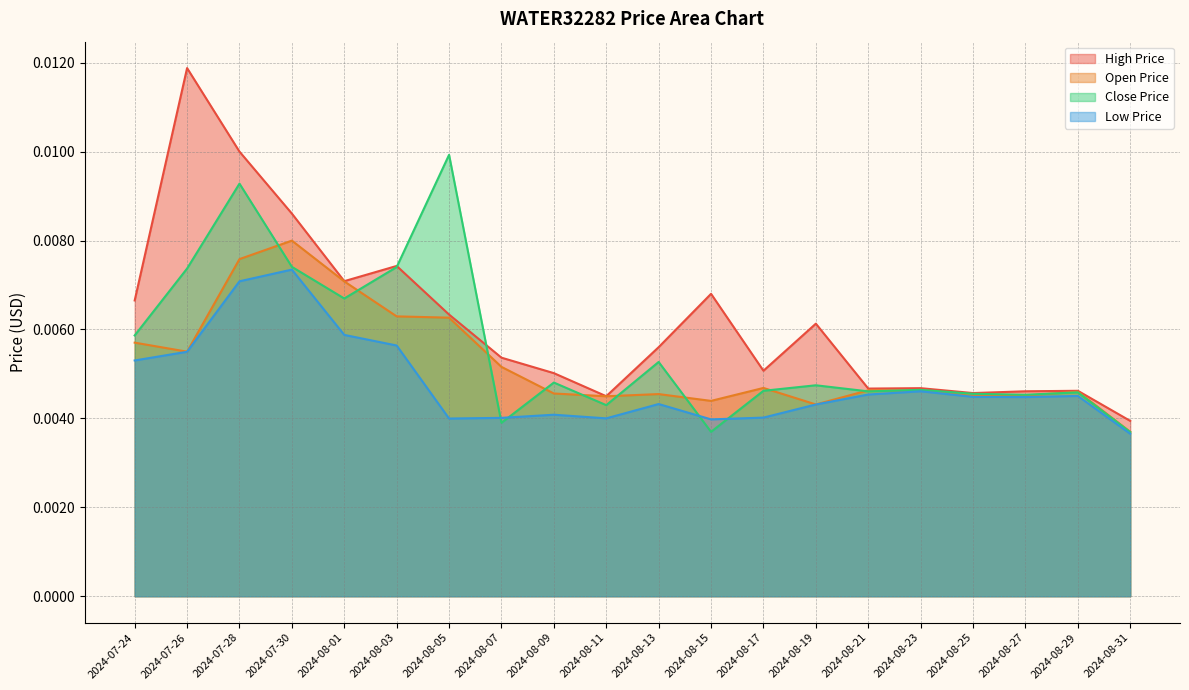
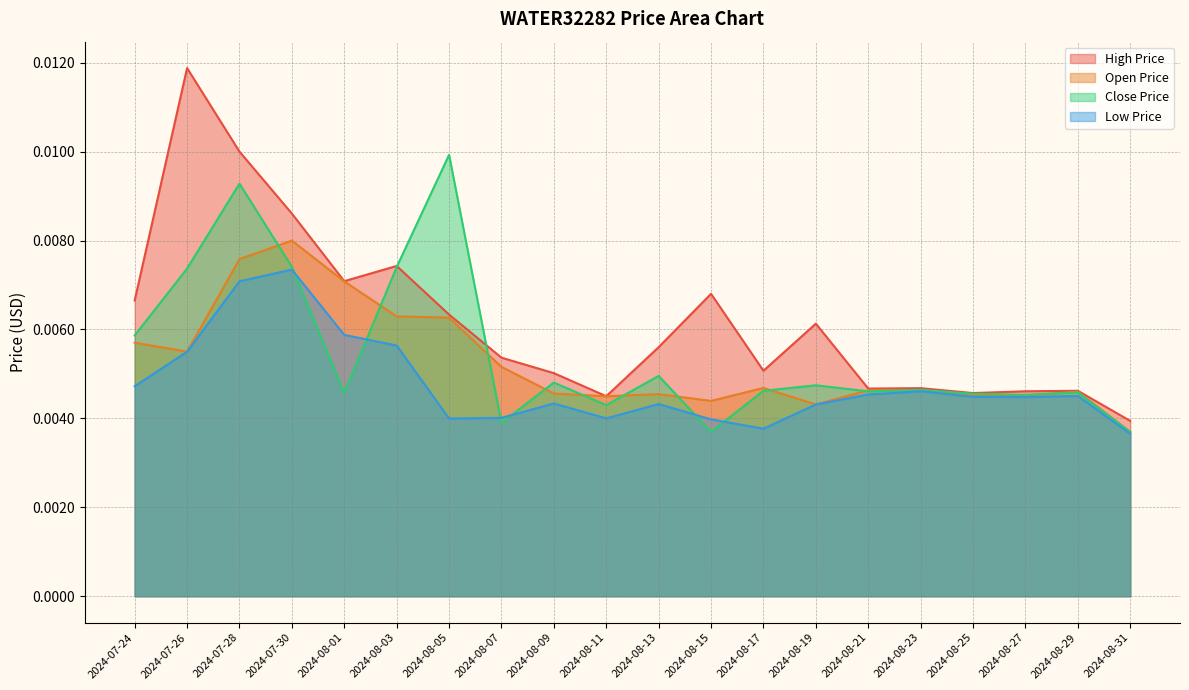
  {
    "Close Price": {
      "2024-07-24": 0.0059,
      "2024-07-26": 0.0074,
      "2024-07-28": 0.0093,
      "2024-07-30": 0.0074,
-     "2024-08-01": 0.0067,
+     "2024-08-01": 0.0046,
      "2024-08-05": 0.0099,
      "2024-08-07": 0.0039,
      "2024-08-09": 0.0048,
      "2024-08-11": 0.0043,
-     "2024-08-13": 0.0053,
+     "2024-08-13": 0.0050,
      "2024-08-15": 0.0037,
      "2024-08-17": 0.0046,
      "2024-08-19": 0.0047
    },
    "Low Price": {
-     "2024-07-24": 0.0053,
+     "2024-07-24": 0.0047,
      "2024-07-28": 0.0071,
      "2024-07-30": 0.0073,
      "2024-08-01": 0.0059,
      "2024-08-03": 0.0056,
      "2024-08-05": 0.0040,
      "2024-08-07": 0.0040,
-     "2024-08-09": 0.0041,
+     "2024-08-09": 0.0043,
      "2024-08-11": 0.0040,
      "2024-08-13": 0.0043,
      "2024-08-15": 0.0040,
-     "2024-08-17": 0.0040,
+     "2024-08-17": 0.0038,
      "2024-08-21": 0.0045,
      "2024-08-29": 0.0045
    }
  }
